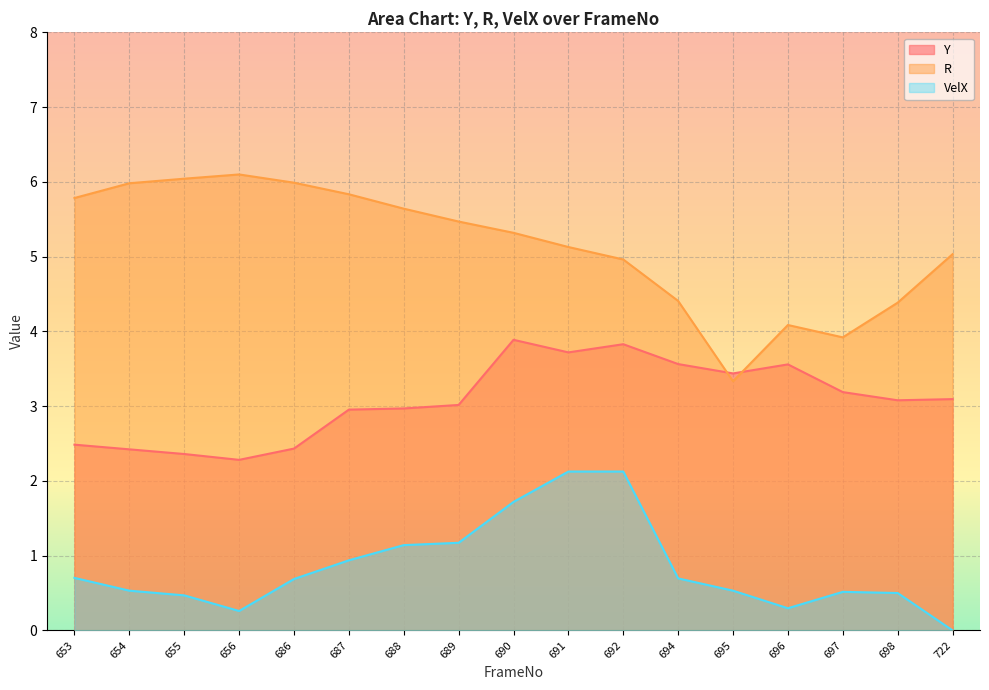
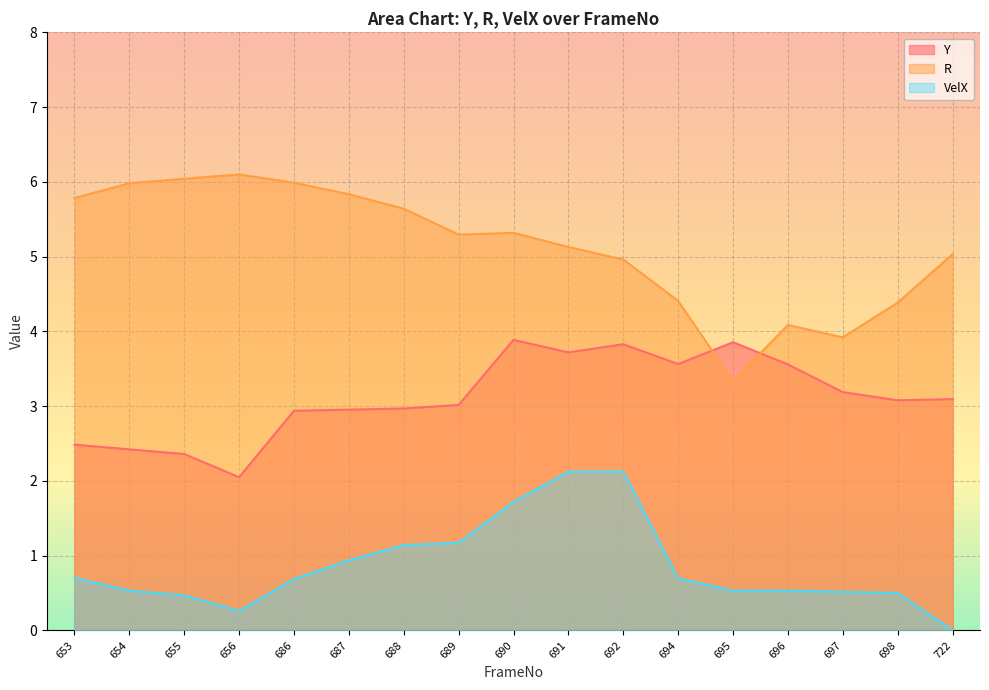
  {
    "Y": {
      "653": 2.5,
      "654": 2.4,
      "655": 2.4,
-     "656": 2.3,
-     "686": 2.4,
+     "656": 2.0,
+     "686": 2.9,
      "687": 3.0,
      "688": 3.0,
      "689": 3.0,
      "690": 3.9,
      "691": 3.7,
      "692": 3.8,
      "694": 3.6,
-     "695": 3.4,
+     "695": 3.9,
      "696": 3.6,
      "697": 3.2,
      "698": 3.1,
      "722": 3.1
    },
    "R": {
      "653": 5.8,
      "654": 6.0,
      "655": 6.0,
      "656": 6.1,
      "686": 6.0,
      "687": 5.8,
      "688": 5.6,
-     "689": 5.5,
+     "689": 5.3,
      "690": 5.3,
      "691": 5.1,
      "692": 5.0,
      "694": 4.4,
      "695": 3.3,
      "696": 4.1,
      "697": 3.9,
      "698": 4.4,
      "722": 5.0
    },
    "VelX": {
      "653": 0.7,
      "654": 0.5,
      "655": 0.5,
      "656": 0.3,
      "686": 0.7,
      "687": 0.9,
      "688": 1.1,
      "689": 1.2,
      "690": 1.7,
      "691": 2.1,
      "692": 2.1,
      "694": 0.7,
      "695": 0.5,
-     "696": 0.3,
+     "696": 0.5,
      "697": 0.5,
      "698": 0.5,
      "722": 0.0
    }
  }
